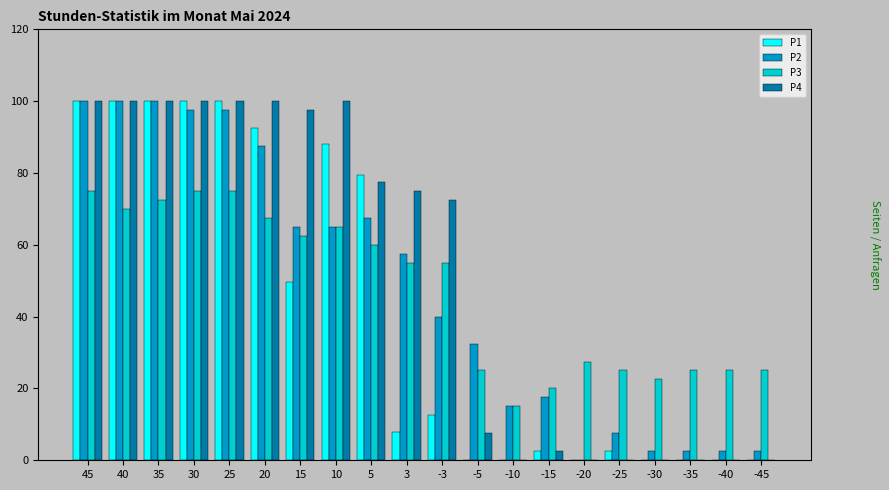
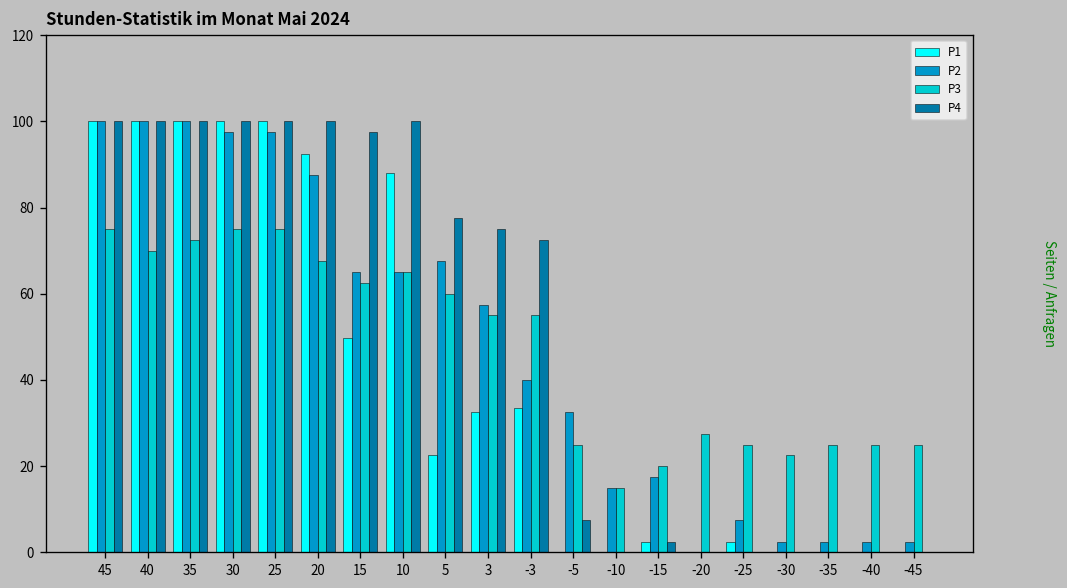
  {
    "P1": {
      "45": 100,
      "40": 100,
      "35": 100,
      "30": 100,
      "25": 100,
      "20": 92,
      "15": 50,
      "10": 88,
-     "5": 79,
-     "3": 8,
-     "-3": 13,
+     "5": 23,
+     "3": 33,
+     "-3": 33,
      "-5": 0,
      "-10": 0,
      "-15": 3,
      "-20": 0,
      "-25": 3,
      "-30": 0,
      "-35": 0,
      "-40": 0,
      "-45": 0
    }
  }
